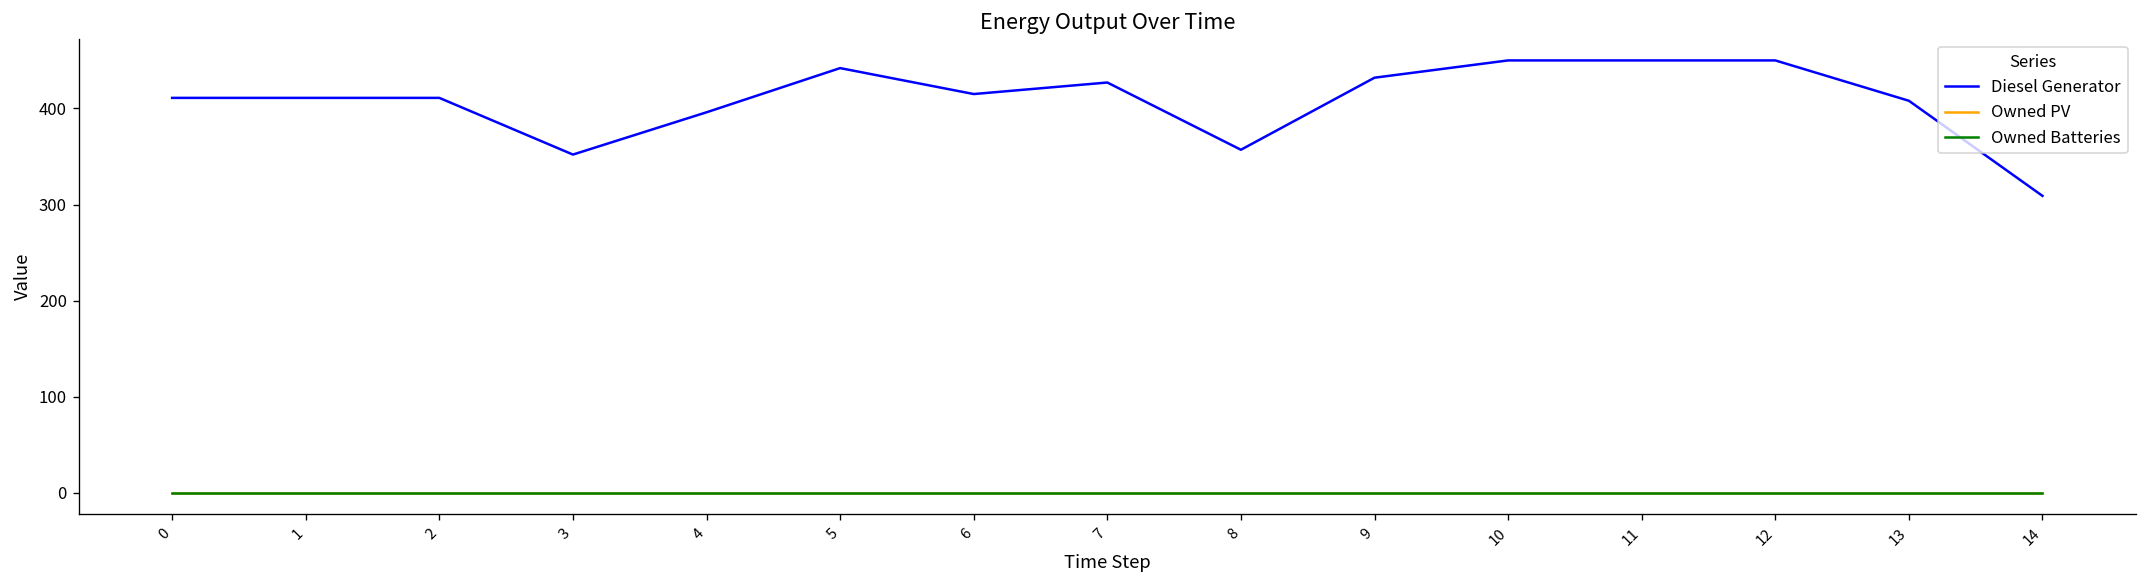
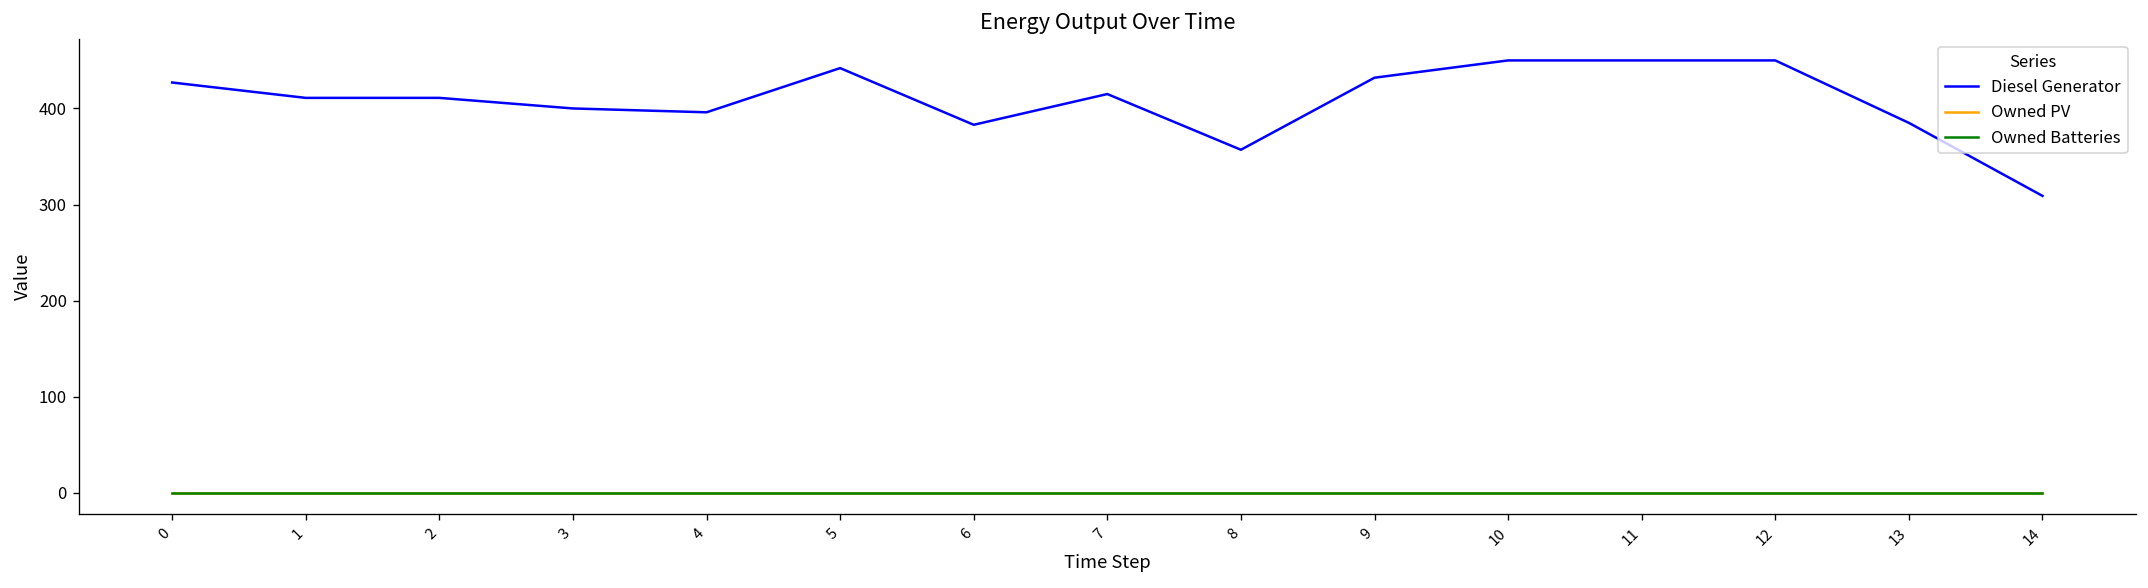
  {
    "Diesel Generator": {
-     "0": 410,
+     "0": 430,
      "1": 410,
      "2": 410,
-     "3": 350,
+     "3": 400,
      "4": 400,
      "5": 440,
-     "6": 420,
-     "7": 430,
+     "6": 380,
+     "7": 420,
      "8": 360,
      "9": 430,
      "10": 450,
      "11": 450,
      "12": 450,
-     "13": 410,
+     "13": 390,
      "14": 310
    },
    "Owned Batteries": {
      "0": 0,
      "1": 0,
      "2": 0,
      "3": 0,
      "4": 0,
      "5": 0,
      "6": 0,
      "7": 0,
      "8": 0,
      "9": 0,
      "10": 0,
      "11": 0,
      "12": 0,
      "13": 0,
      "14": 0
    }
  }
